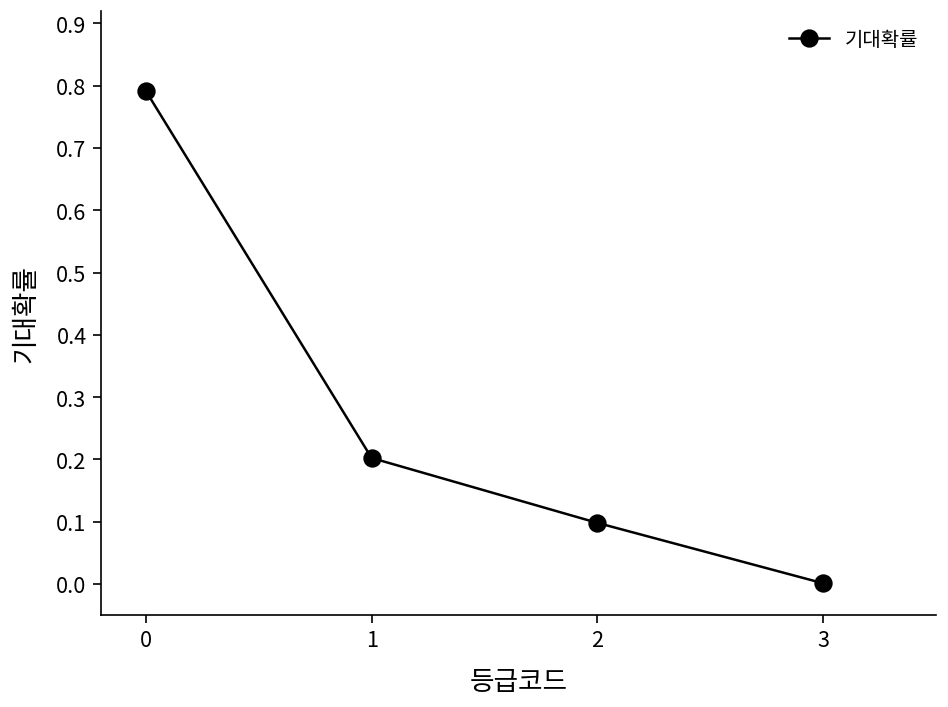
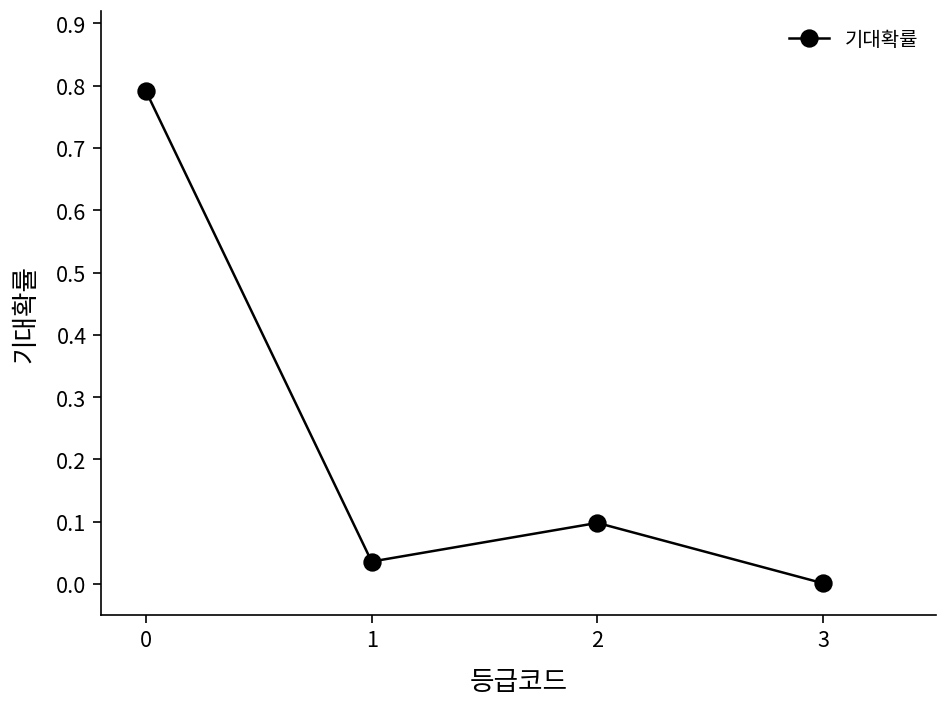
  {
    "0": 0.79,
-   "1": 0.20,
+   "1": 0.04,
    "2": 0.10,
    "3": 0.00
  }
